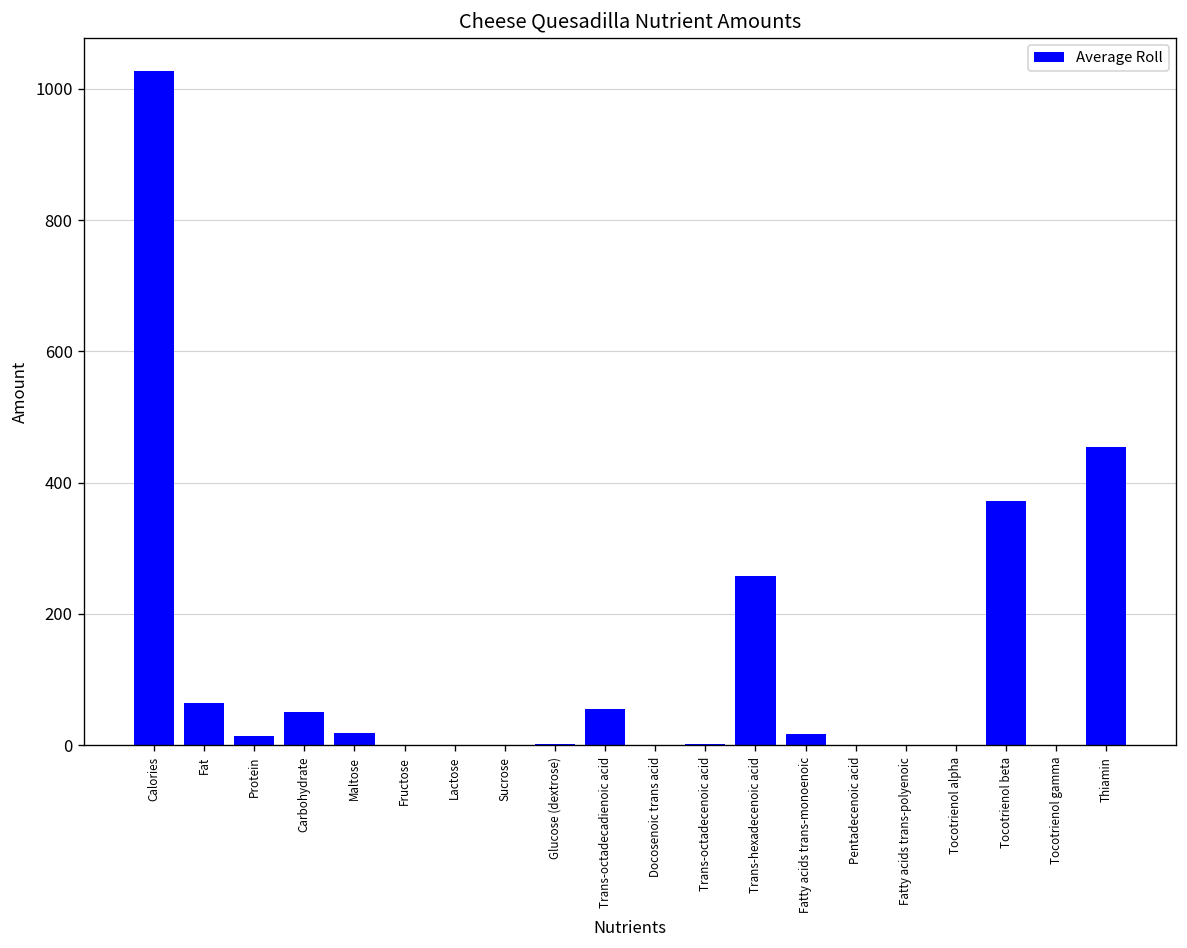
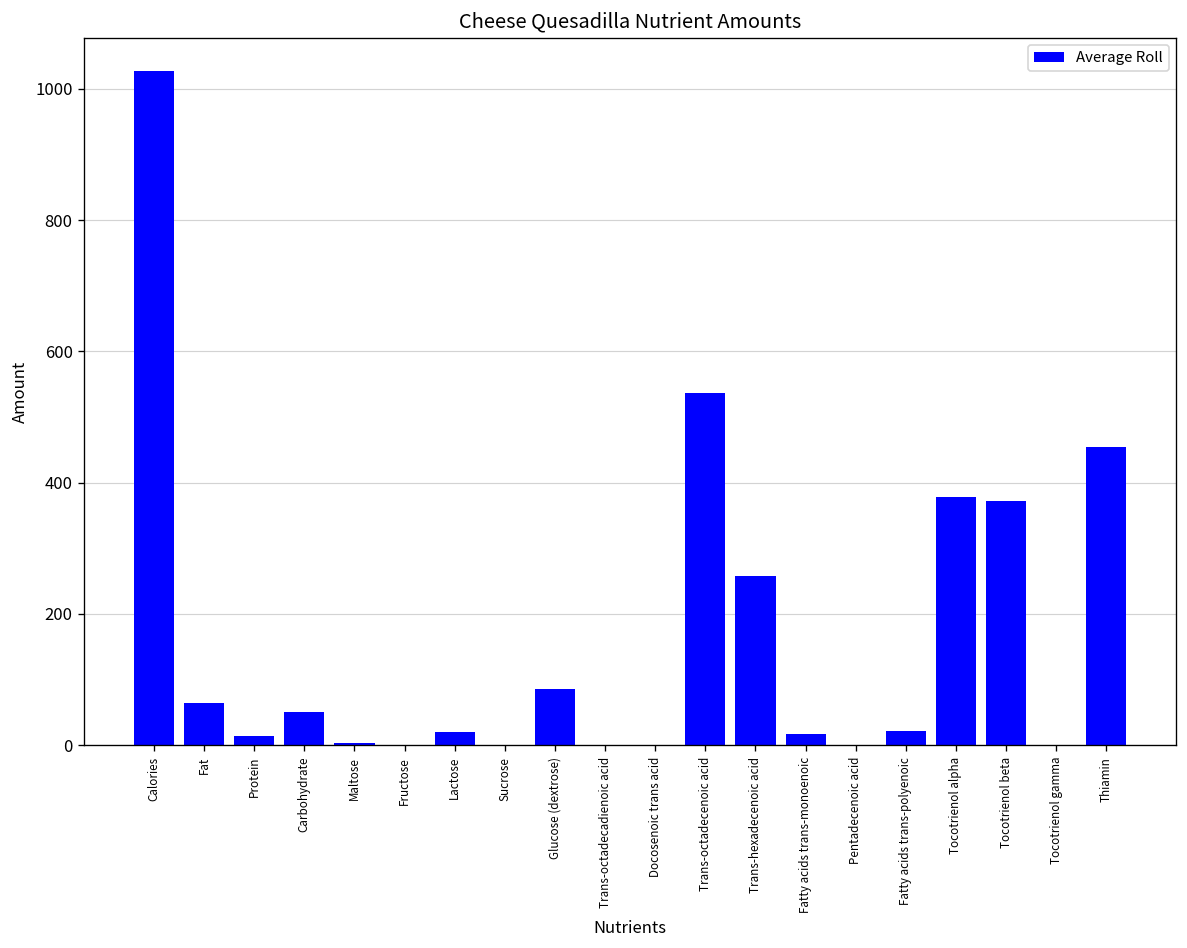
  {
    "Calories": 1030,
    "Fat": 60,
    "Protein": 10,
    "Carbohydrate": 50,
-   "Maltose": 20,
-   "Lactose": 0,
+   "Maltose": 0,
+   "Lactose": 20,
    "Sucrose": 0,
-   "Glucose (dextrose)": 0,
-   "Trans-octadecadienoic acid": 60,
+   "Glucose (dextrose)": 90,
+   "Trans-octadecadienoic acid": 0,
    "Docosenoic trans acid": 0,
-   "Trans-octadecenoic acid": 0,
+   "Trans-octadecenoic acid": 540,
    "Trans-hexadecenoic acid": 260,
    "Fatty acids trans-monoenoic": 20,
    "Pentadecenoic acid": 0,
-   "Fatty acids trans-polyenoic": 0,
-   "Tocotrienol alpha": 0,
+   "Fatty acids trans-polyenoic": 20,
+   "Tocotrienol alpha": 380,
    "Tocotrienol beta": 370,
    "Tocotrienol gamma": 0,
    "Thiamin": 450
  }
